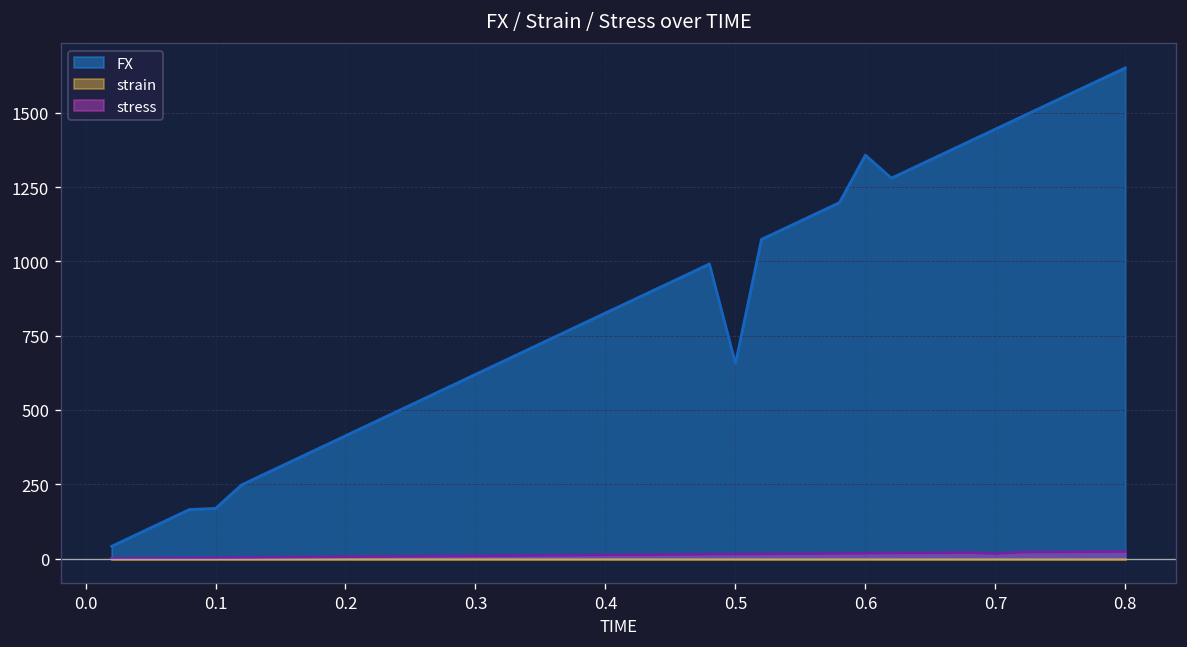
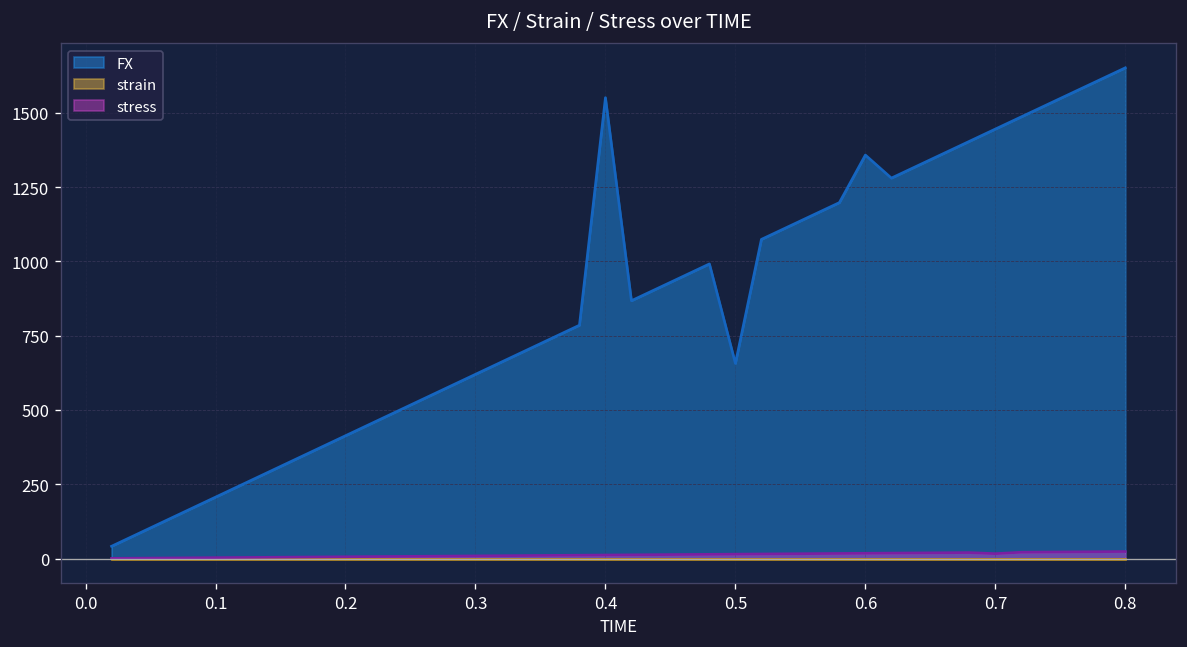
  {
    "FX": {
-     "0.1": 170,
+     "0.1": 210,
      "0.2": 410,
      "0.3": 620,
-     "0.4": 830,
+     "0.4": 1550,
      "0.5": 660,
      "0.6": 1360,
      "0.7": 1450,
      "0.8": 1650
    },
    "strain": {
      "0.4": 0,
      "0.5": 0,
      "0.6": 0,
      "0.7": 0,
      "0.8": 0
    },
    "stress": {
      "0.4": 10,
      "0.5": 10,
      "0.6": 20,
      "0.7": 20,
      "0.8": 20
    }
  }
